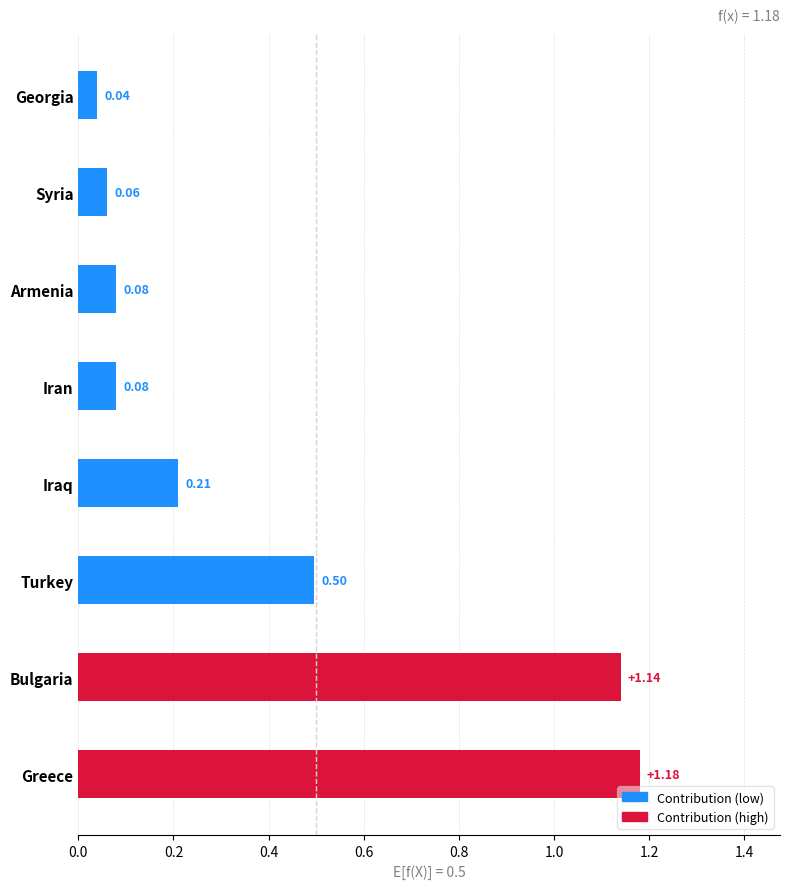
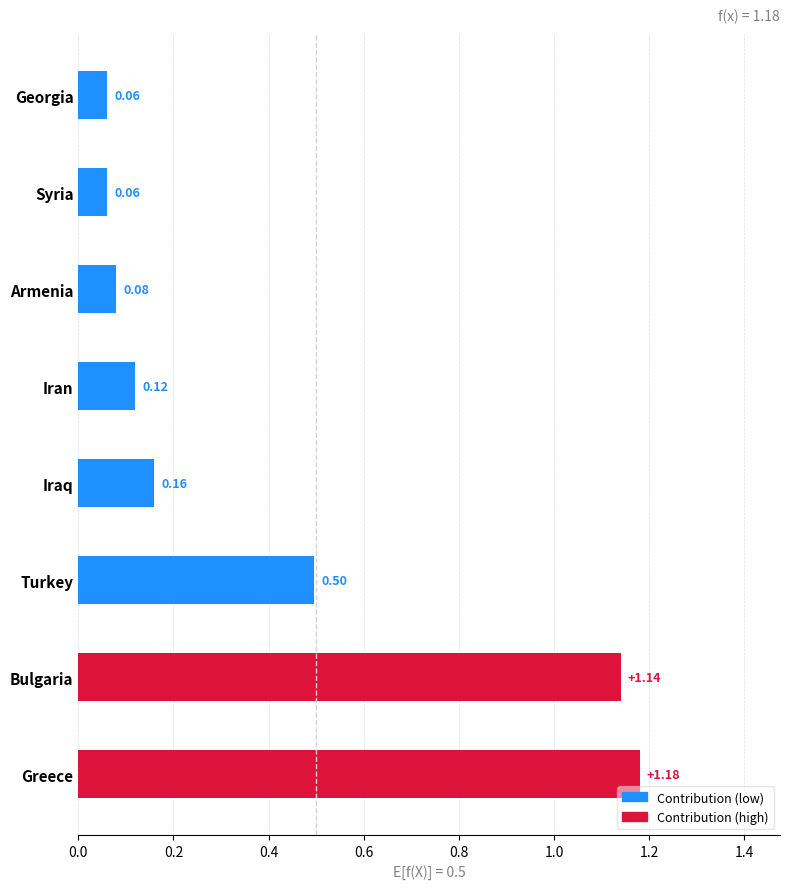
  {
-   "Georgia": "0.04",
+   "Georgia": "0.06",
    "Syria": "0.06",
    "Armenia": "0.08",
-   "Iran": "0.08",
-   "Iraq": "0.21",
+   "Iran": "0.12",
+   "Iraq": "0.16",
    "Turkey": "0.50",
    "Bulgaria": "+1.14",
    "Greece": "+1.18"
  }
